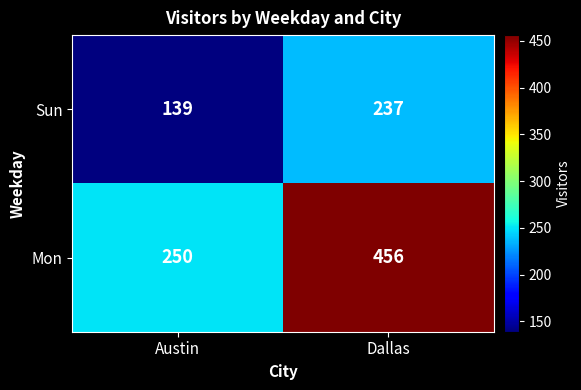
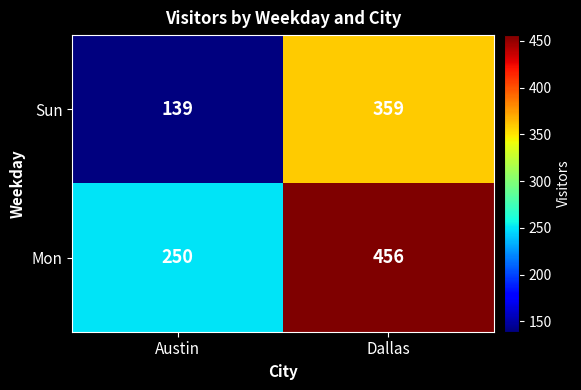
  {
    "Sun": {
      "Austin": 139,
-     "Dallas": 237
+     "Dallas": 359
    },
    "Mon": {
      "Austin": 250,
      "Dallas": 456
    }
  }
